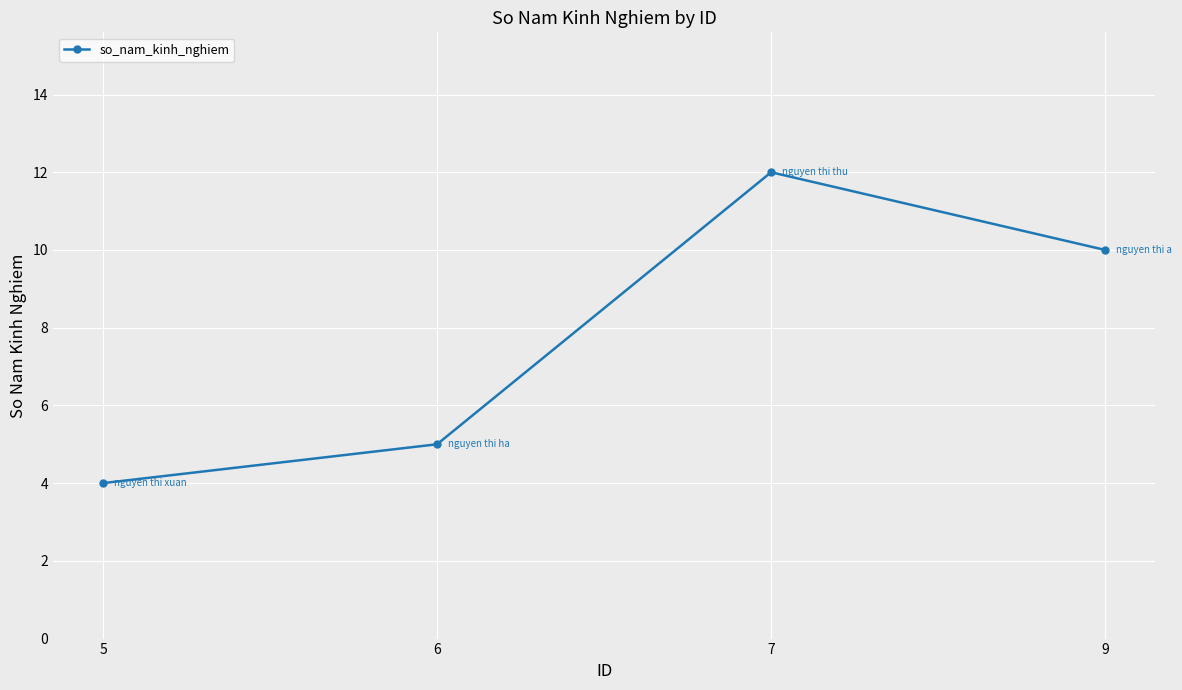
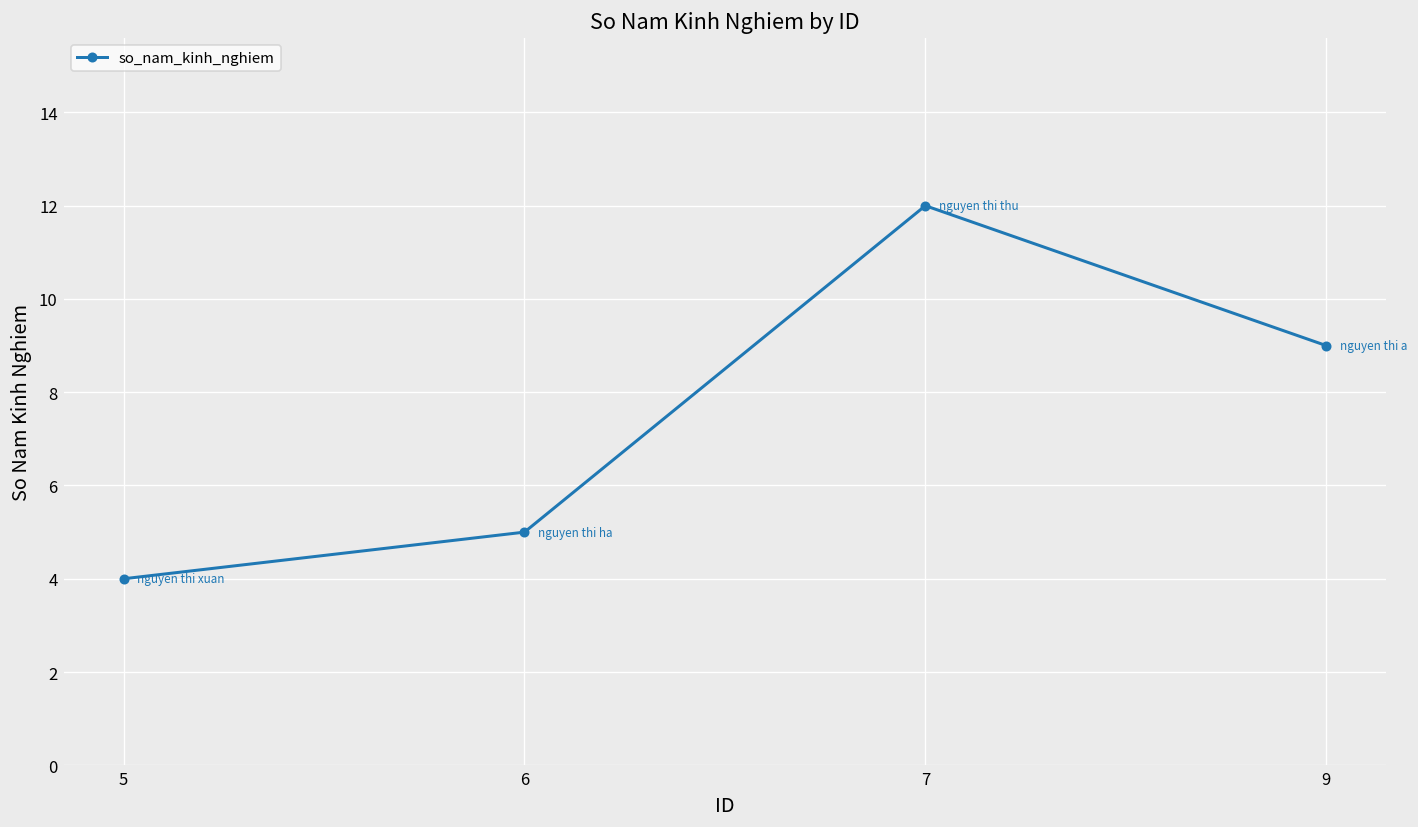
  {
    "5": 4,
    "6": 5,
    "7": 12,
-   "9": 10
+   "9": 9
  }
